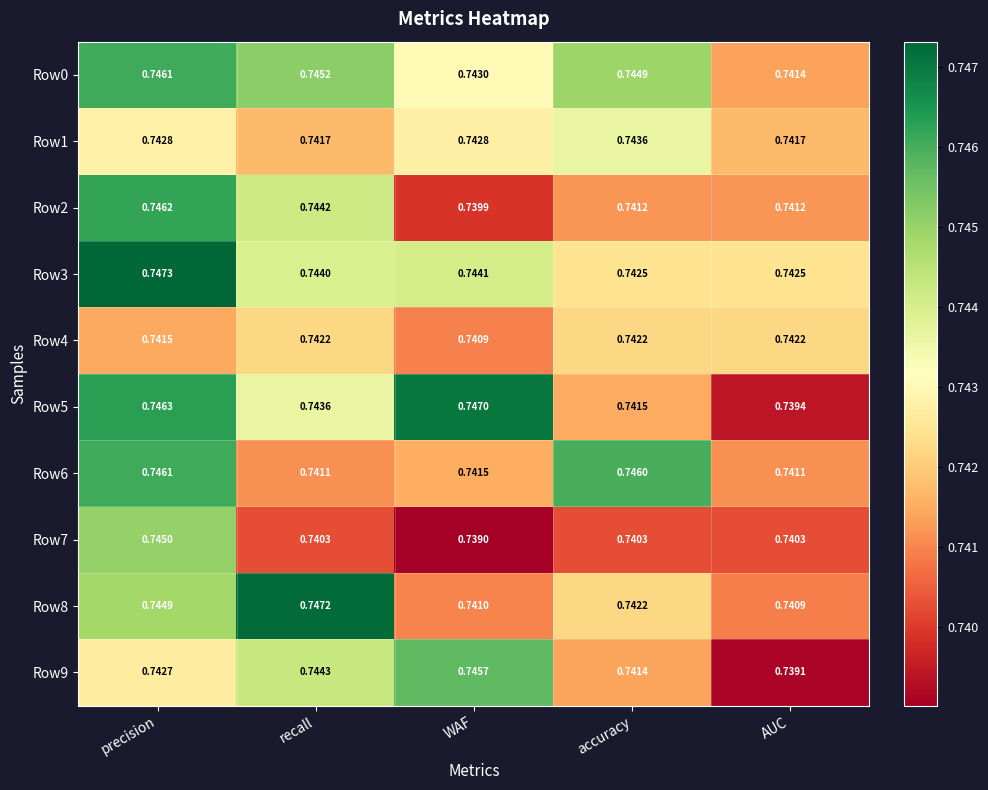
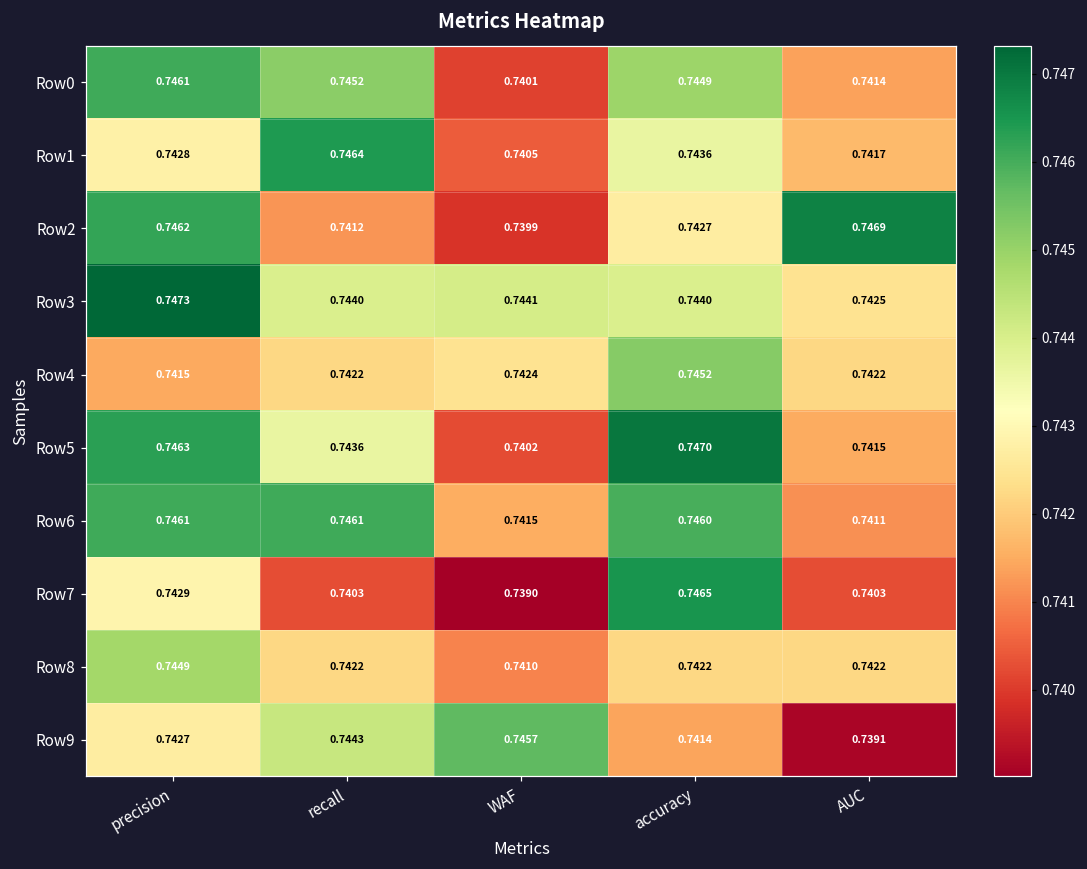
  {
    "Row0": {
      "precision": 0.7461,
      "recall": 0.7452,
-     "WAF": 0.7430,
+     "WAF": 0.7401,
      "accuracy": 0.7449,
      "AUC": 0.7414
    },
    "Row1": {
      "precision": 0.7428,
-     "recall": 0.7417,
-     "WAF": 0.7428,
+     "recall": 0.7464,
+     "WAF": 0.7405,
      "accuracy": 0.7436,
      "AUC": 0.7417
    },
    "Row2": {
      "precision": 0.7462,
-     "recall": 0.7442,
+     "recall": 0.7412,
      "WAF": 0.7399,
-     "accuracy": 0.7412,
-     "AUC": 0.7412
+     "accuracy": 0.7427,
+     "AUC": 0.7469
    },
    "Row3": {
      "precision": 0.7473,
      "recall": 0.7440,
      "WAF": 0.7441,
-     "accuracy": 0.7425,
+     "accuracy": 0.7440,
      "AUC": 0.7425
    },
    "Row4": {
      "precision": 0.7415,
      "recall": 0.7422,
-     "WAF": 0.7409,
-     "accuracy": 0.7422,
+     "WAF": 0.7424,
+     "accuracy": 0.7452,
      "AUC": 0.7422
    },
    "Row5": {
      "precision": 0.7463,
      "recall": 0.7436,
-     "WAF": 0.7470,
-     "accuracy": 0.7415,
-     "AUC": 0.7394
+     "WAF": 0.7402,
+     "accuracy": 0.7470,
+     "AUC": 0.7415
    },
    "Row6": {
      "precision": 0.7461,
-     "recall": 0.7411,
+     "recall": 0.7461,
      "WAF": 0.7415,
      "accuracy": 0.7460,
      "AUC": 0.7411
    },
    "Row7": {
-     "precision": 0.7450,
+     "precision": 0.7429,
      "recall": 0.7403,
      "WAF": 0.7390,
-     "accuracy": 0.7403,
+     "accuracy": 0.7465,
      "AUC": 0.7403
    },
    "Row8": {
      "precision": 0.7449,
-     "recall": 0.7472,
+     "recall": 0.7422,
      "WAF": 0.7410,
      "accuracy": 0.7422,
-     "AUC": 0.7409
+     "AUC": 0.7422
    },
    "Row9": {
      "precision": 0.7427,
      "recall": 0.7443,
      "WAF": 0.7457,
      "accuracy": 0.7414,
      "AUC": 0.7391
    }
  }
